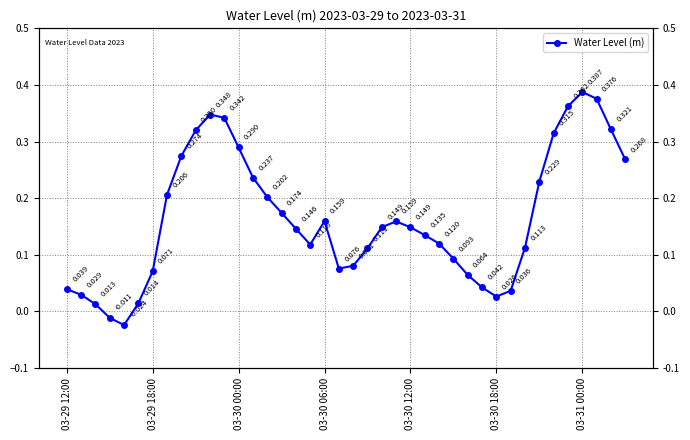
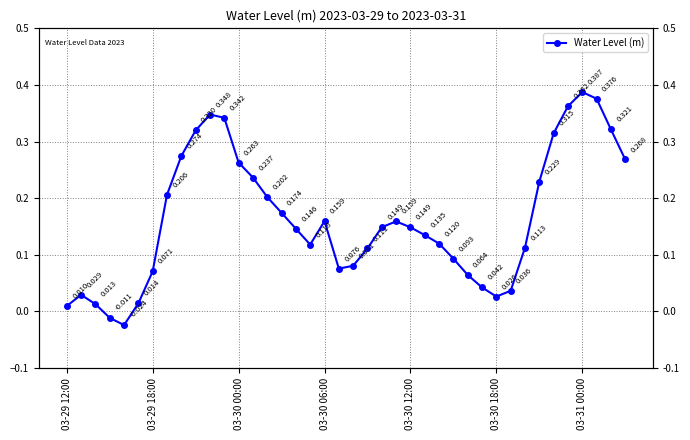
  {
-   "03-29 12:00": 0.039,
+   "03-29 12:00": 0.010,
    "03-29 18:00": 0.071,
-   "03-30 00:00": 0.290,
+   "03-30 00:00": 0.263,
    "03-30 06:00": 0.159
  }
